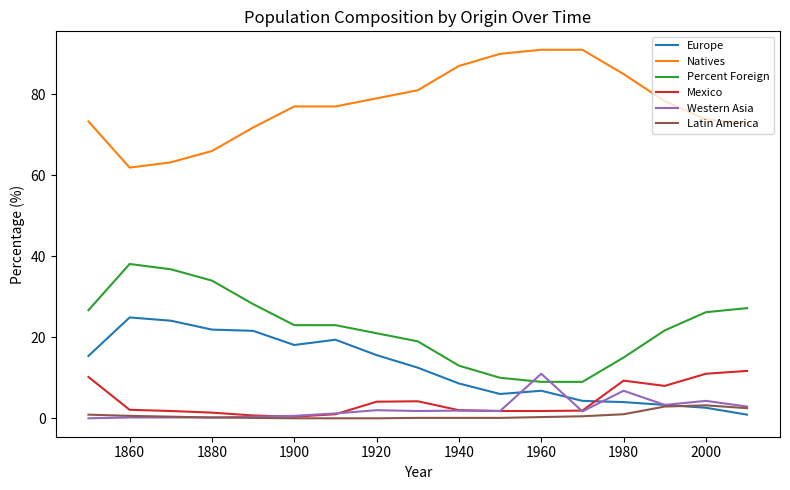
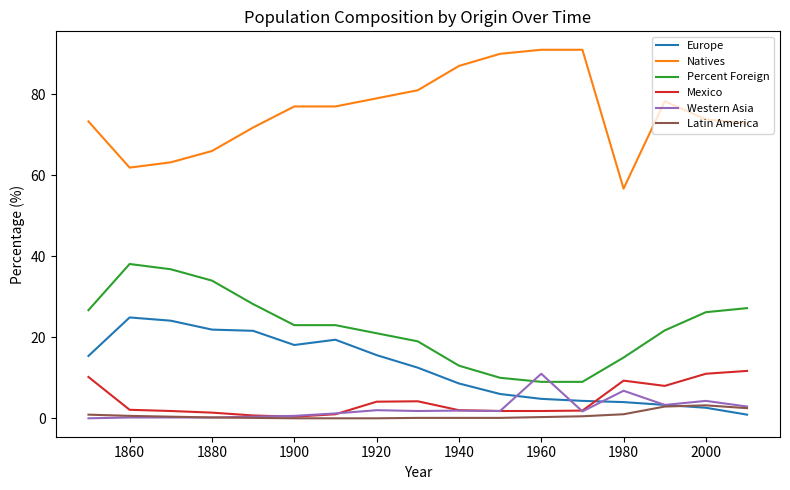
  {
    "Europe": {
      "1860": 25,
      "1880": 22,
      "1900": 18,
      "1920": 16,
      "1940": 9,
-     "1960": 7,
+     "1960": 5,
      "1980": 4
    },
    "Natives": {
      "1860": 62,
      "1880": 66,
      "1900": 77,
      "1920": 79,
      "1940": 87,
      "1960": 91,
-     "1980": 85
+     "1980": 57
    },
    "Percent Foreign": {
      "1860": 38,
      "1880": 34,
      "1900": 23,
      "1920": 21,
      "1940": 13,
      "1960": 9,
      "1980": 15,
      "2000": 26
    },
    "Mexico": {
      "1860": 2,
      "1880": 1,
      "1920": 4,
      "1960": 2,
      "1980": 9,
      "2000": 11
    },
    "Western Asia": {
      "1920": 2,
      "1960": 11,
      "1980": 7,
      "2000": 4
    },
    "Latin America": {
      "1920": 0,
      "1940": 0,
      "1960": 0,
      "1980": 1
    }
  }
